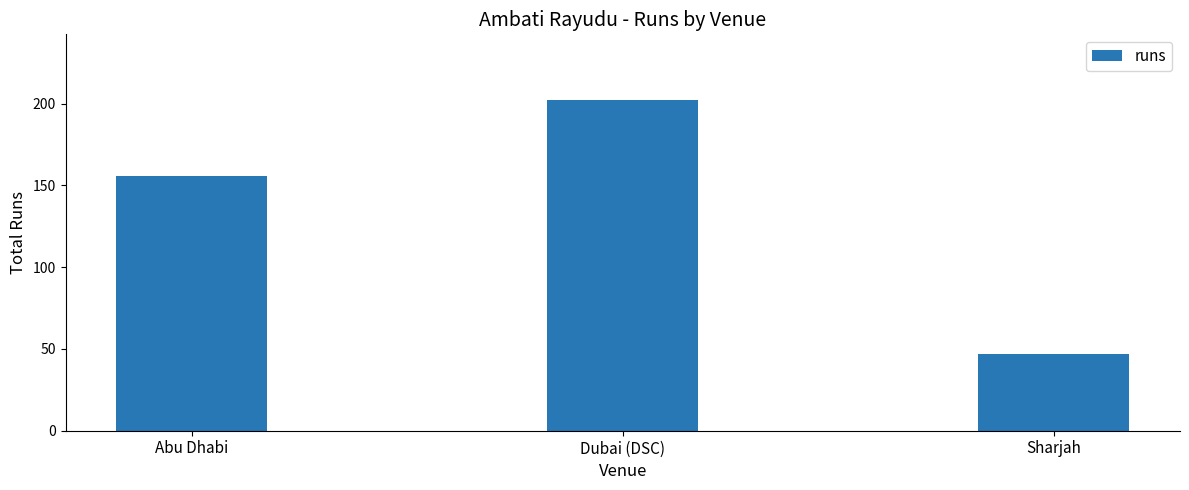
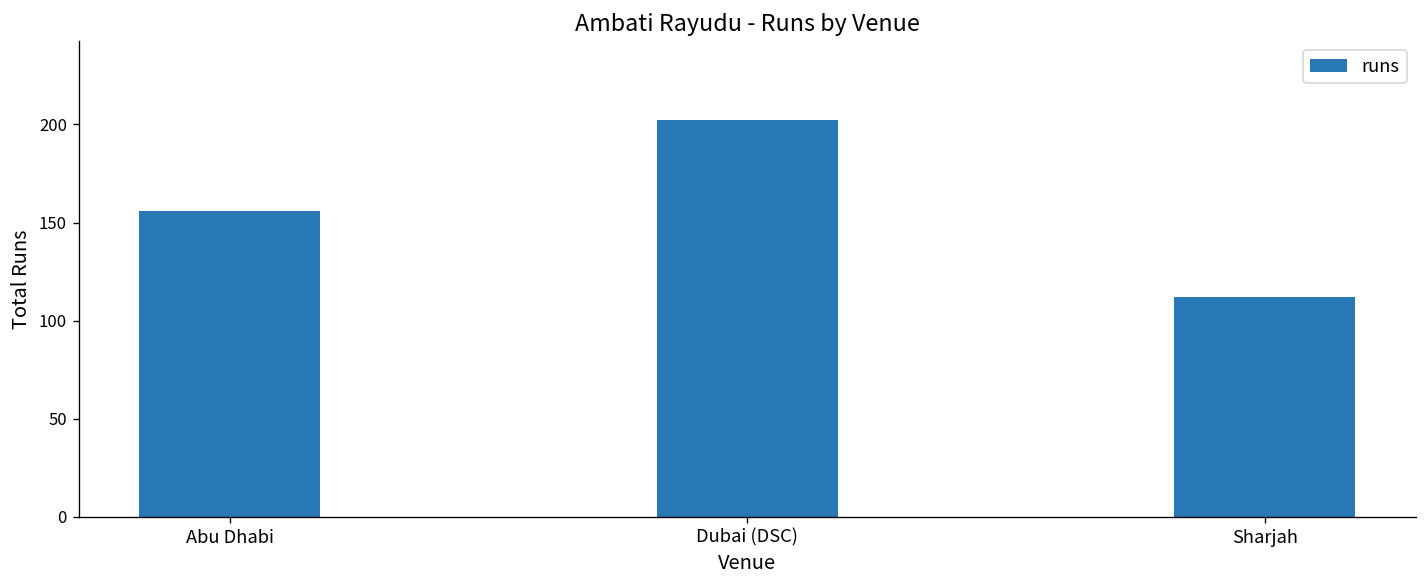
  {
    "Abu Dhabi": 156,
    "Dubai (DSC)": 202,
-   "Sharjah": 47
+   "Sharjah": 112
  }
